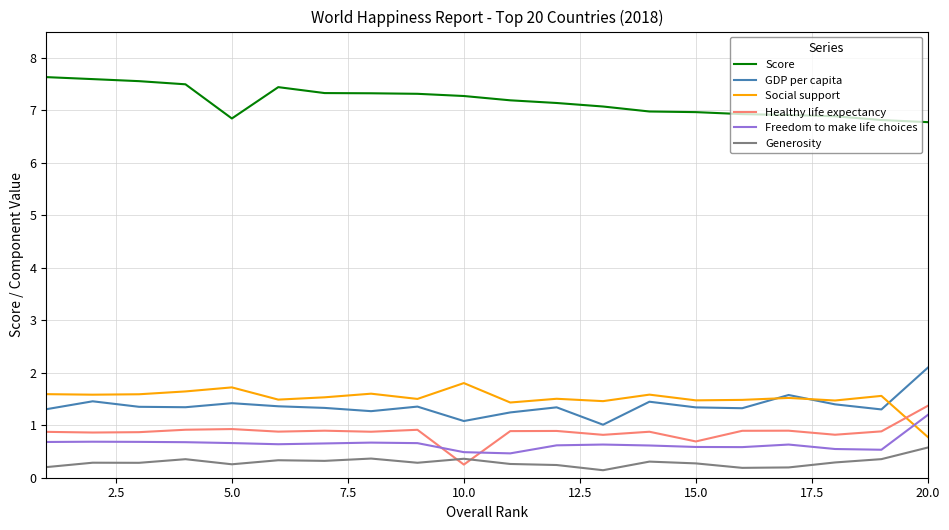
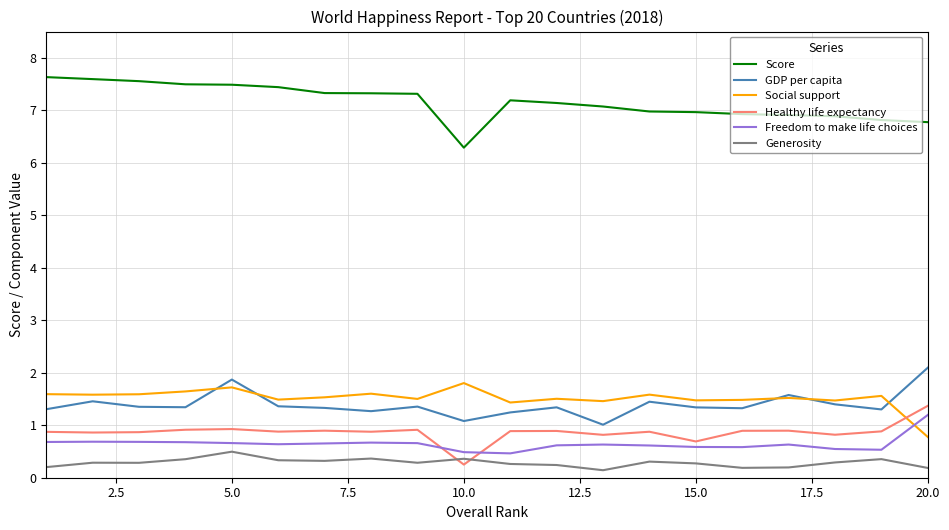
  {
    "Score": {
-     "5.0": 6.8,
-     "10.0": 7.3,
+     "5.0": 7.5,
+     "10.0": 6.3,
      "15.0": 7.0,
      "20.0": 6.8
    },
    "GDP per capita": {
-     "5.0": 1.4,
+     "5.0": 1.9,
      "10.0": 1.1,
      "15.0": 1.3,
      "20.0": 2.1
    },
    "Social support": {
      "5.0": 1.7,
      "10.0": 1.8,
      "15.0": 1.5,
      "20.0": 0.8
    },
    "Healthy life expectancy": {
      "5.0": 0.9,
      "10.0": 0.3,
      "15.0": 0.7,
      "20.0": 1.4
    },
    "Freedom to make life choices": {
      "5.0": 0.7,
      "10.0": 0.5,
      "15.0": 0.6,
      "20.0": 1.2
    },
    "Generosity": {
-     "5.0": 0.3,
+     "5.0": 0.5,
      "10.0": 0.4,
      "15.0": 0.3,
-     "20.0": 0.6
+     "20.0": 0.2
    }
  }
